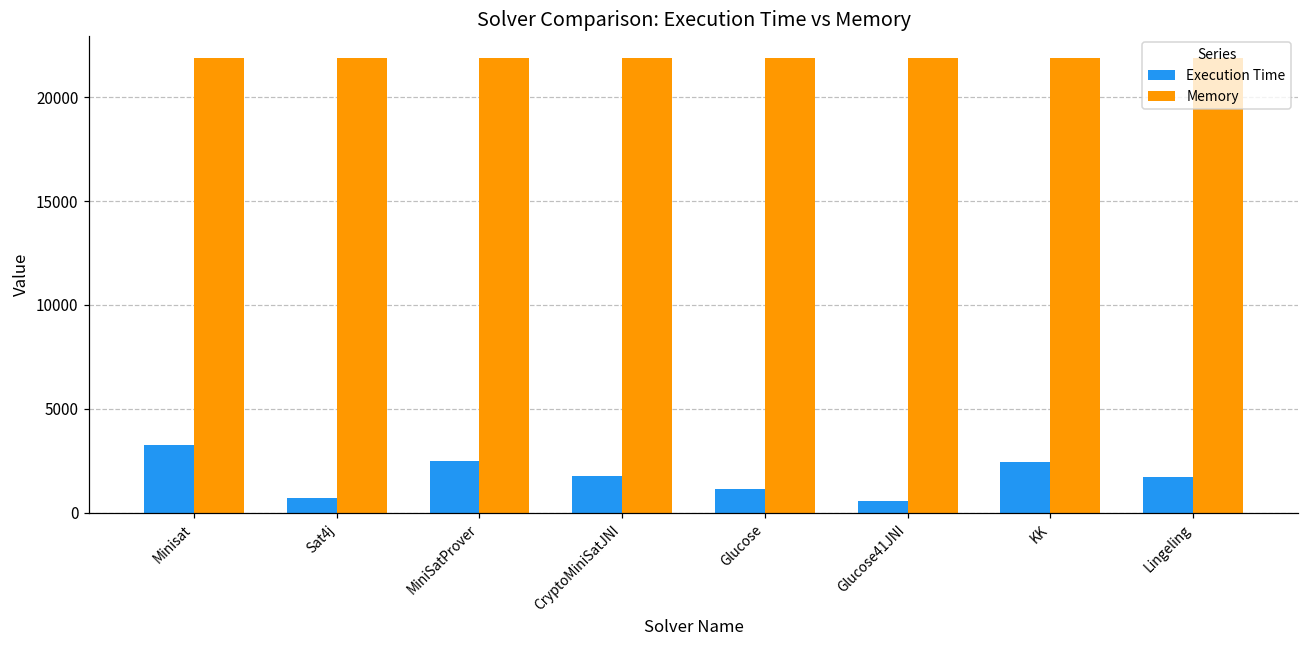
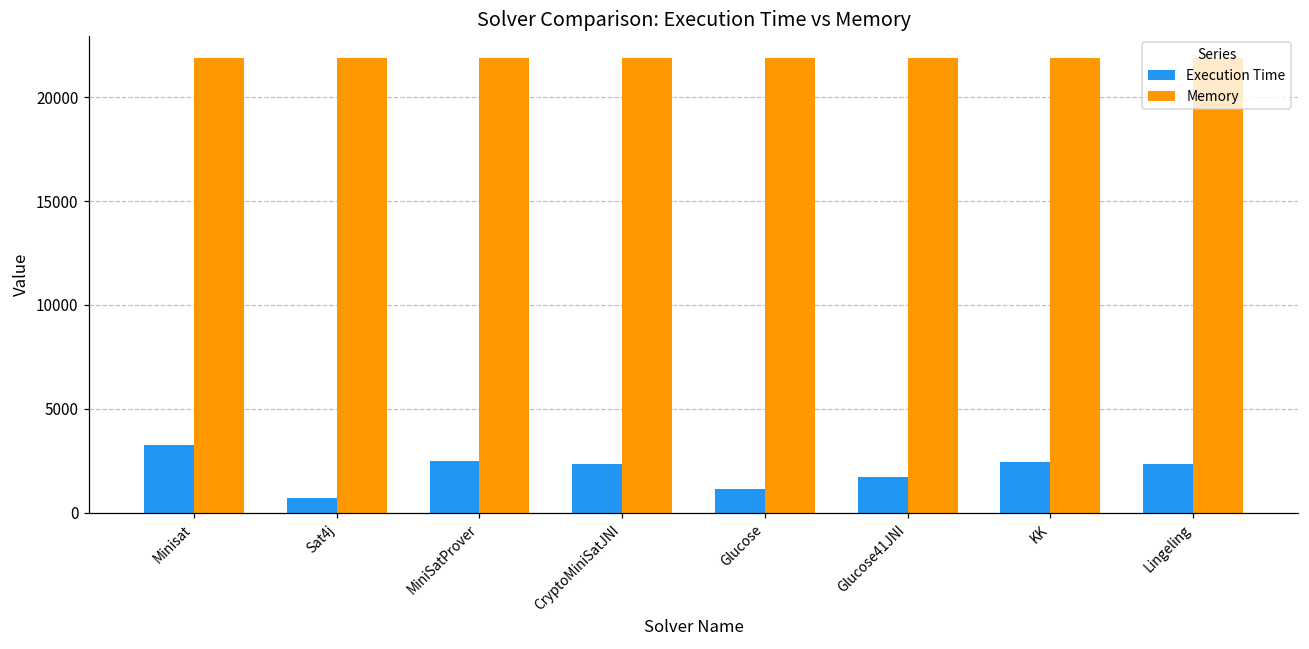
  {
    "Execution Time": {
      "Minisat": 3200,
      "Sat4j": 700,
      "MiniSatProver": 2500,
-     "CryptoMiniSatJNI": 1700,
+     "CryptoMiniSatJNI": 2300,
      "Glucose": 1100,
-     "Glucose41JNI": 600,
+     "Glucose41JNI": 1700,
      "KK": 2400,
-     "Lingeling": 1700
+     "Lingeling": 2300
    },
    "Memory": {
      "Minisat": 21900,
      "Sat4j": 21900,
      "MiniSatProver": 21900,
      "CryptoMiniSatJNI": 21900,
      "Glucose": 21900,
      "Glucose41JNI": 21900,
      "KK": 21900
    }
  }
